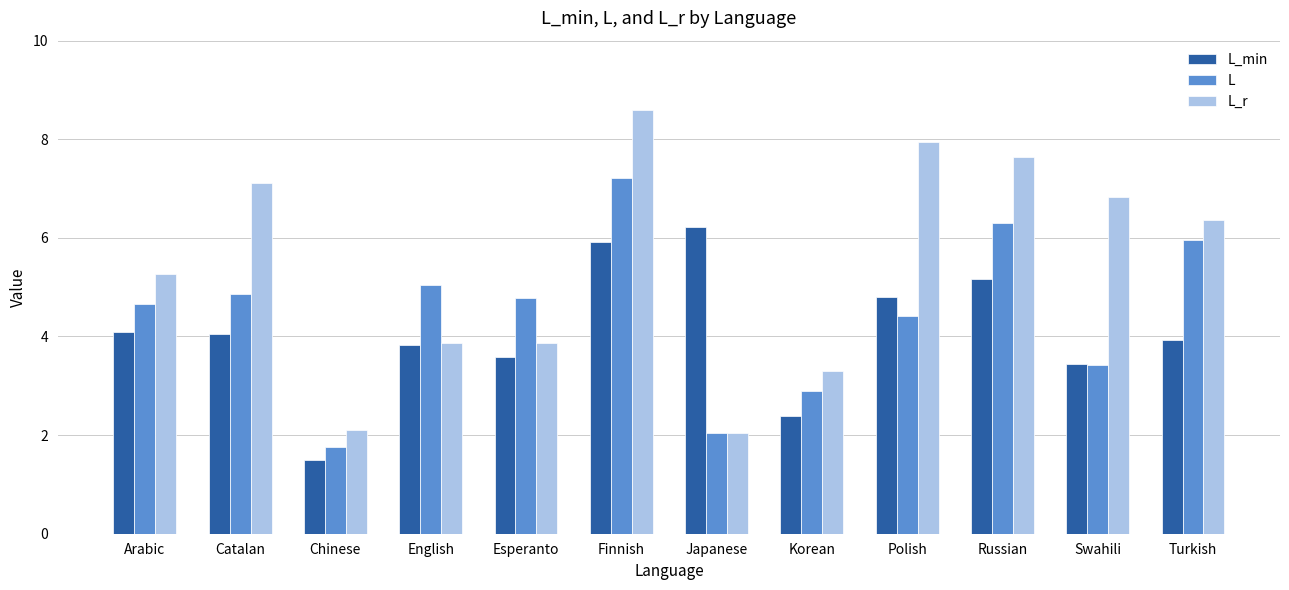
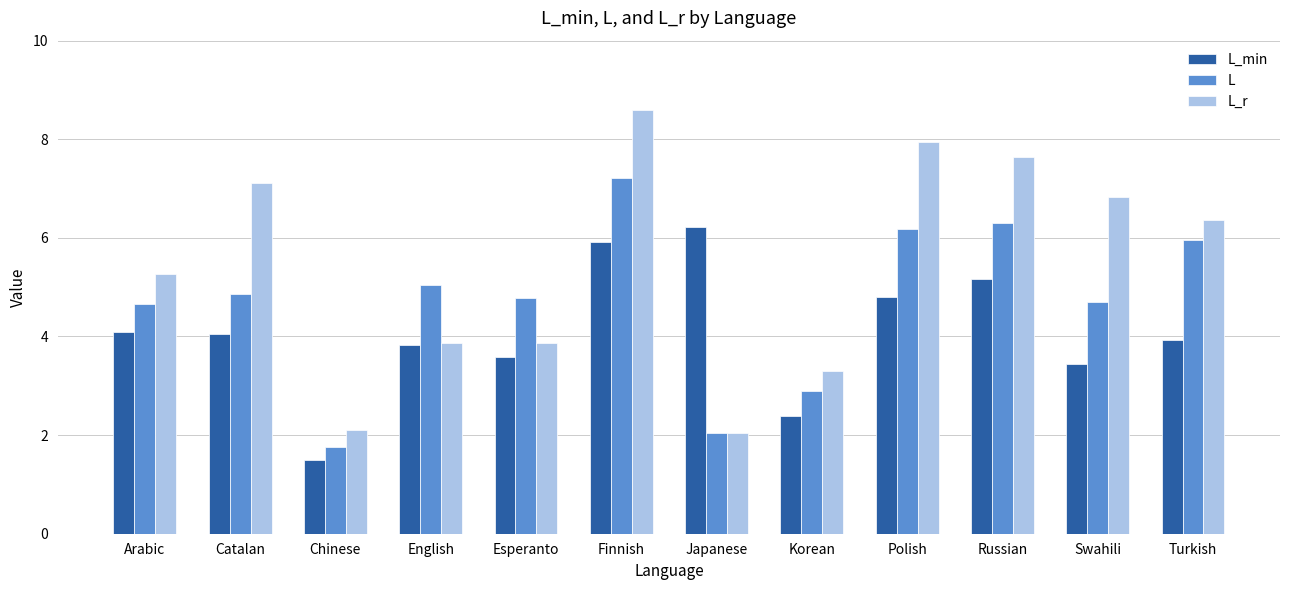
  {
    "L_min": {
      "Arabic": 4.1,
      "Catalan": 4.0,
      "Chinese": 1.5,
      "English": 3.8,
      "Esperanto": 3.6,
      "Finnish": 5.9,
      "Japanese": 6.2,
      "Korean": 2.4,
      "Polish": 4.8,
      "Russian": 5.2,
      "Swahili": 3.5,
      "Turkish": 3.9
    },
    "L": {
      "Arabic": 4.7,
      "Catalan": 4.9,
      "Chinese": 1.8,
      "English": 5.0,
      "Esperanto": 4.8,
      "Finnish": 7.2,
      "Japanese": 2.0,
      "Korean": 2.9,
-     "Polish": 4.4,
+     "Polish": 6.2,
      "Russian": 6.3,
-     "Swahili": 3.4,
+     "Swahili": 4.7,
      "Turkish": 6.0
    },
    "L_r": {
      "Arabic": 5.3,
      "Catalan": 7.1,
      "Chinese": 2.1,
      "English": 3.9,
      "Esperanto": 3.9,
      "Finnish": 8.6,
      "Japanese": 2.0,
      "Korean": 3.3,
      "Polish": 7.9,
      "Russian": 7.6,
      "Swahili": 6.8,
      "Turkish": 6.4
    }
  }
